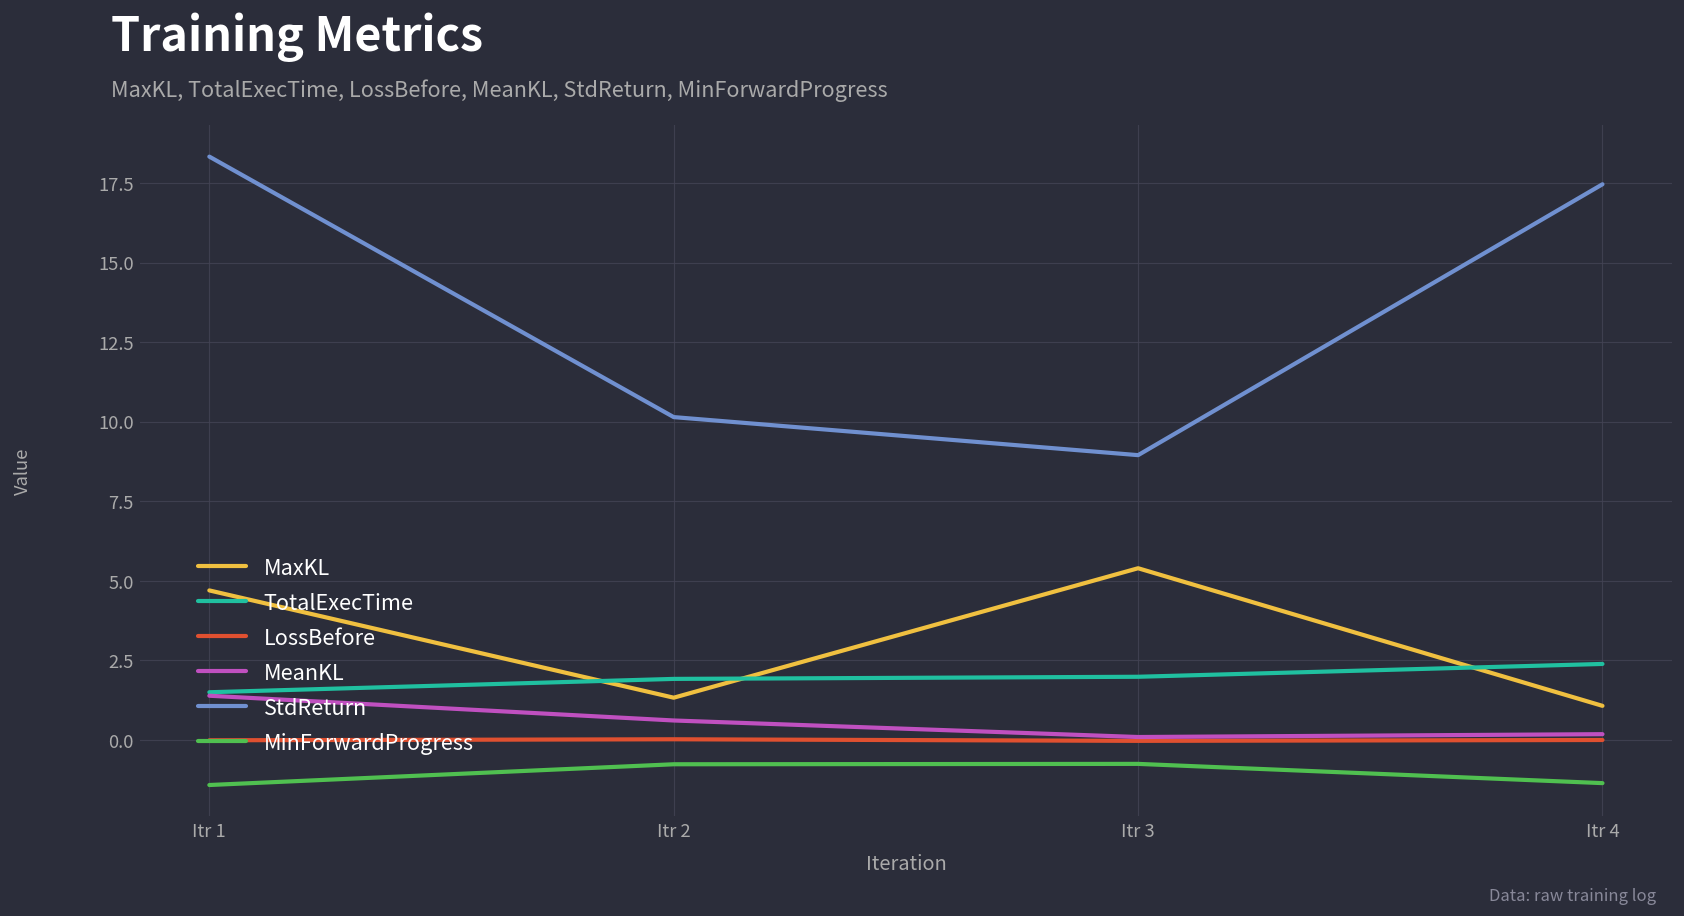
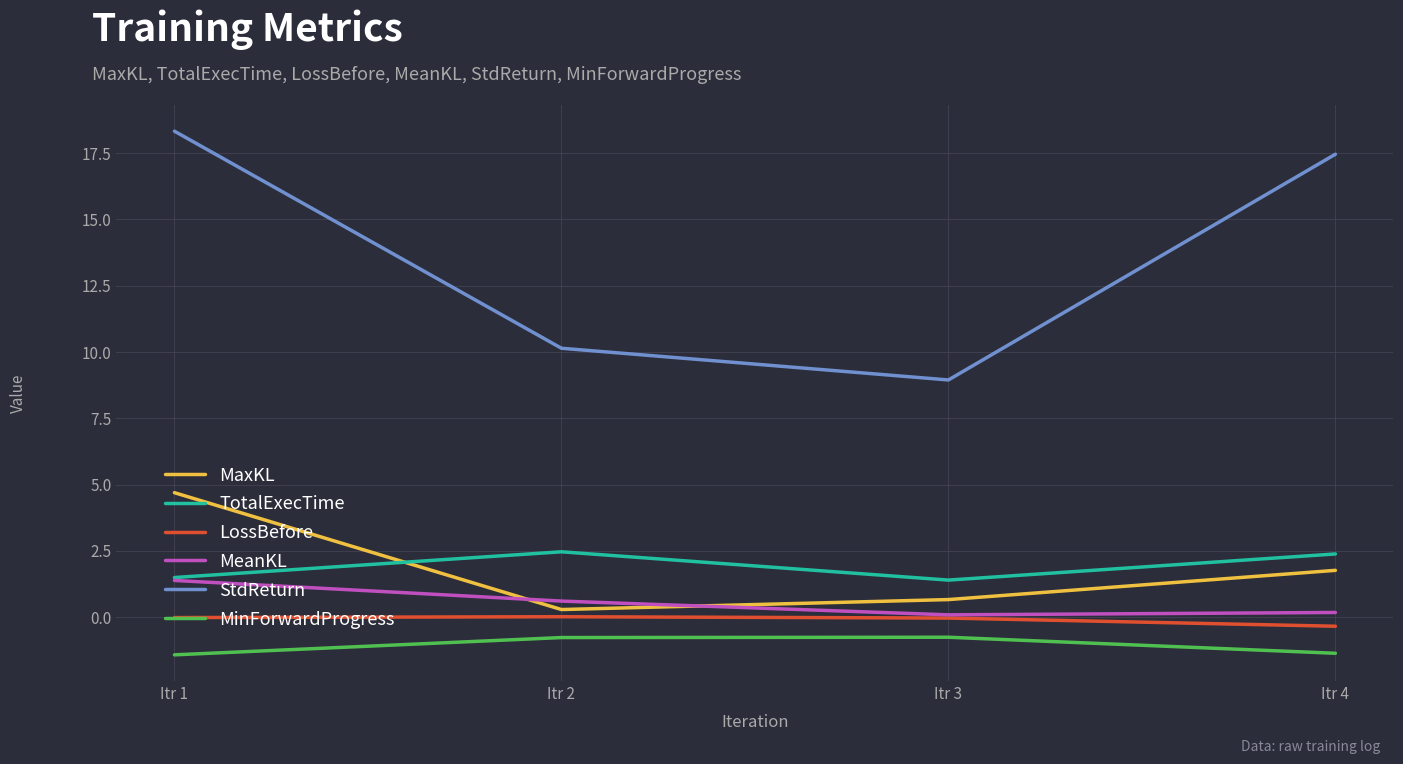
  {
    "MaxKL": {
      "Itr 1": 4.7,
-     "Itr 2": 1.3,
-     "Itr 3": 5.4,
-     "Itr 4": 1.1
+     "Itr 2": 0.3,
+     "Itr 3": 0.7,
+     "Itr 4": 1.8
    },
    "TotalExecTime": {
      "Itr 1": 1.5,
-     "Itr 2": 1.9,
-     "Itr 3": 2.0,
+     "Itr 2": 2.5,
+     "Itr 3": 1.4,
      "Itr 4": 2.4
    },
    "LossBefore": {
      "Itr 1": 0.0,
      "Itr 2": 0.0,
      "Itr 3": 0.0,
-     "Itr 4": 0.0
+     "Itr 4": -0.3
    },
    "MeanKL": {
      "Itr 1": 1.4,
      "Itr 2": 0.6,
      "Itr 3": 0.1,
      "Itr 4": 0.2
    },
    "StdReturn": {
      "Itr 1": 18.3,
      "Itr 2": 10.1,
      "Itr 3": 8.9,
      "Itr 4": 17.5
    },
    "MinForwardProgress": {
      "Itr 1": -1.4,
      "Itr 2": -0.8,
      "Itr 3": -0.8,
      "Itr 4": -1.4
    }
  }
